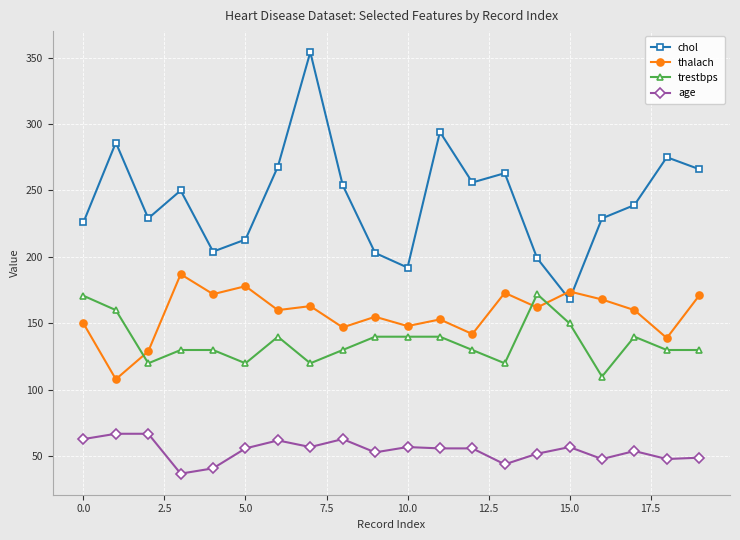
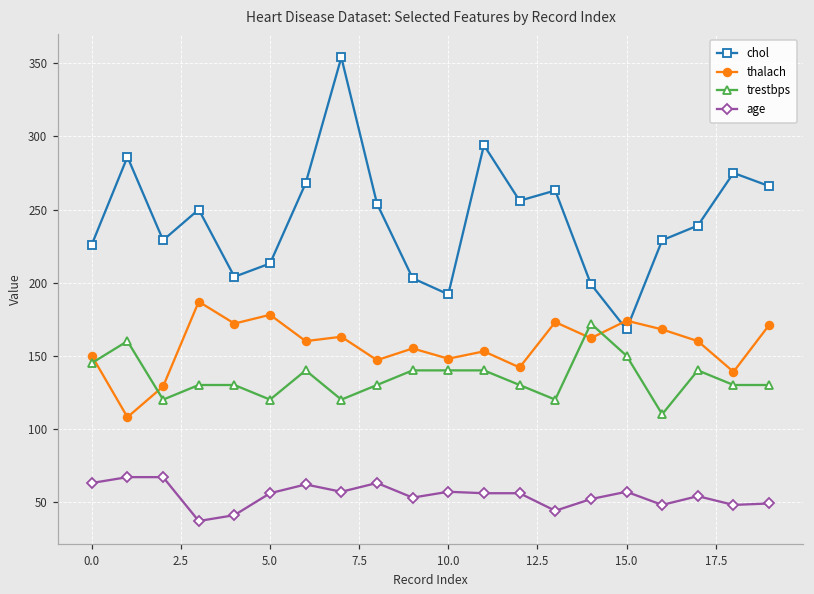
  {
    "chol": {
      "0.0": 226,
      "5.0": 213,
      "10.0": 192,
      "15.0": 168
    },
    "thalach": {
      "0.0": 150,
      "5.0": 178,
      "10.0": 148,
      "15.0": 174
    },
    "trestbps": {
-     "0.0": 171,
+     "0.0": 145,
      "5.0": 120,
      "10.0": 140,
      "15.0": 150
    },
    "age": {
      "0.0": 63,
      "5.0": 56,
      "10.0": 57,
      "15.0": 57
    }
  }
